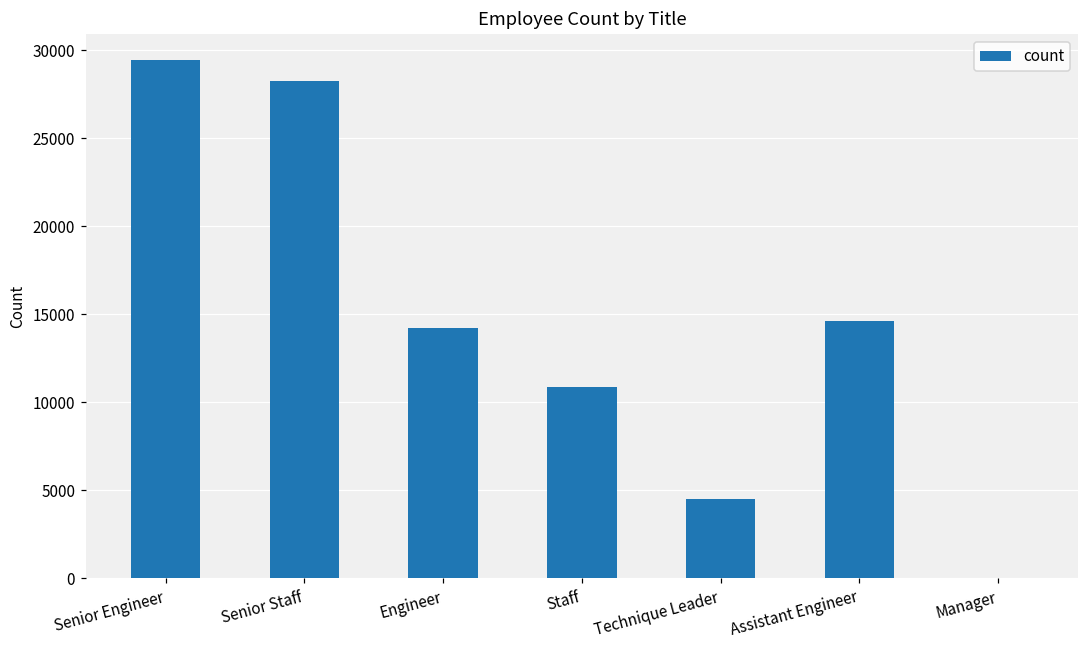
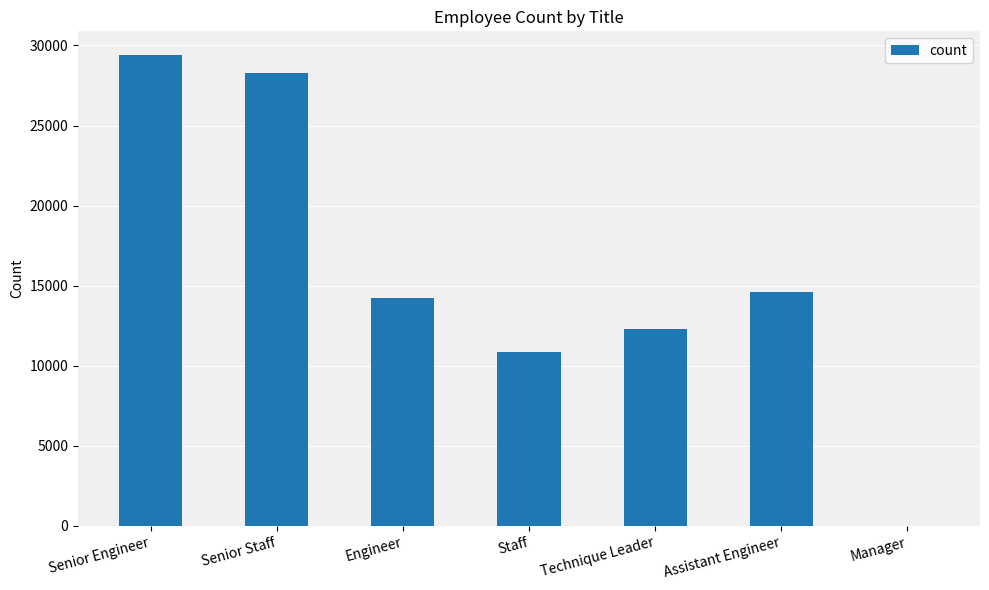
  {
    "Senior Engineer": 29400,
    "Senior Staff": 28300,
    "Engineer": 14200,
    "Staff": 10900,
-   "Technique Leader": 4500,
+   "Technique Leader": 12300,
    "Assistant Engineer": 14600
  }
